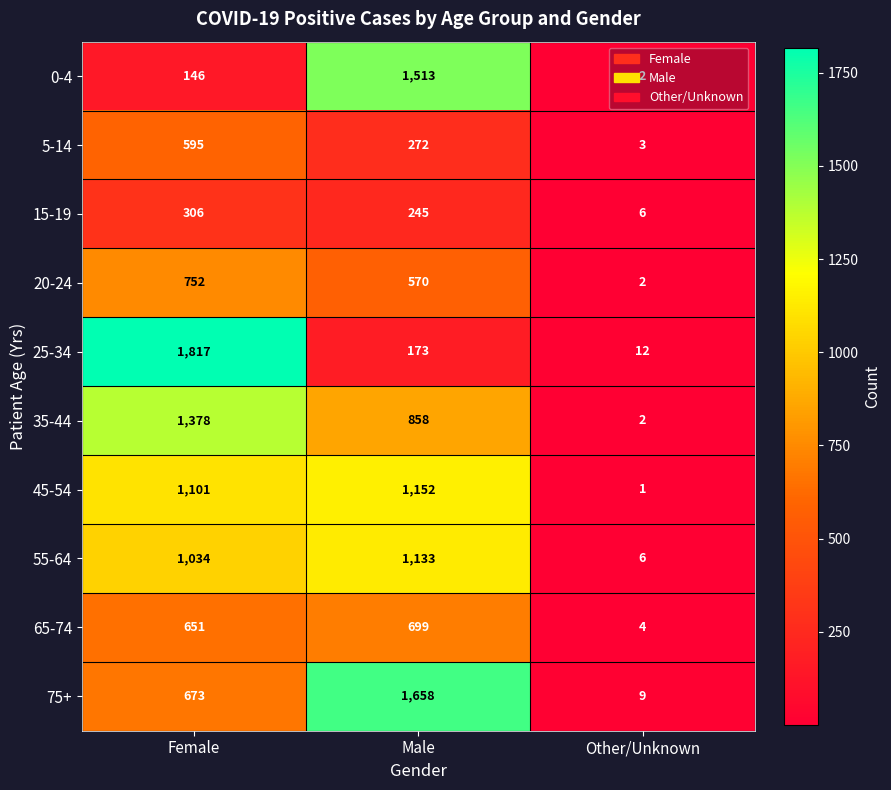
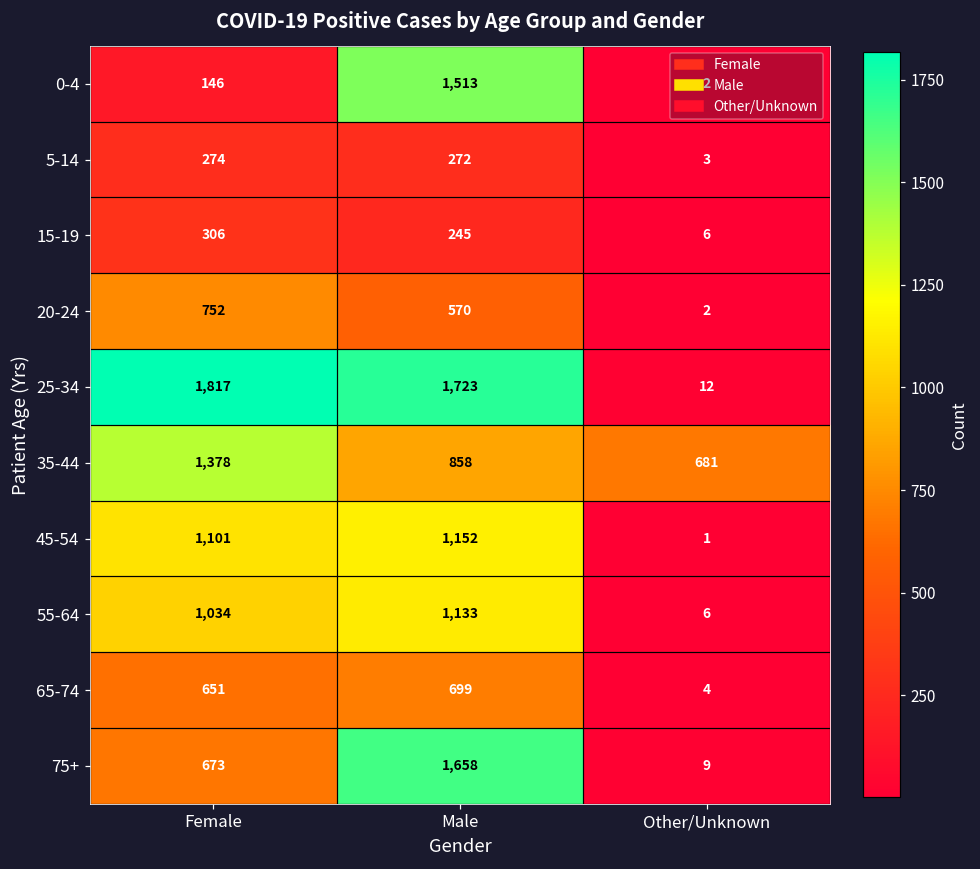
  {
    "0-4": {
      "Female": "146",
      "Male": "1,513"
    },
    "5-14": {
-     "Female": "595",
+     "Female": "274",
      "Male": "272",
      "Other/Unknown": "3"
    },
    "15-19": {
      "Female": "306",
      "Male": "245",
      "Other/Unknown": "6"
    },
    "20-24": {
      "Female": "752",
      "Male": "570",
      "Other/Unknown": "2"
    },
    "25-34": {
      "Female": "1,817",
-     "Male": "173",
+     "Male": "1,723",
      "Other/Unknown": "12"
    },
    "35-44": {
      "Female": "1,378",
      "Male": "858",
-     "Other/Unknown": "2"
+     "Other/Unknown": "681"
    },
    "45-54": {
      "Female": "1,101",
      "Male": "1,152",
      "Other/Unknown": "1"
    },
    "55-64": {
      "Female": "1,034",
      "Male": "1,133",
      "Other/Unknown": "6"
    },
    "65-74": {
      "Female": "651",
      "Male": "699",
      "Other/Unknown": "4"
    },
    "75+": {
      "Female": "673",
      "Male": "1,658",
      "Other/Unknown": "9"
    }
  }
